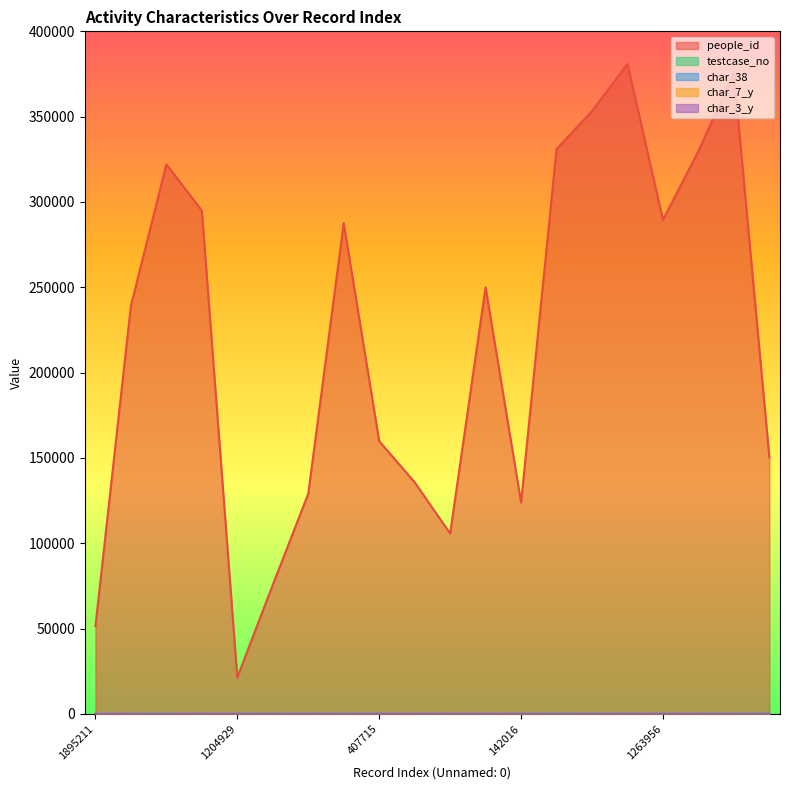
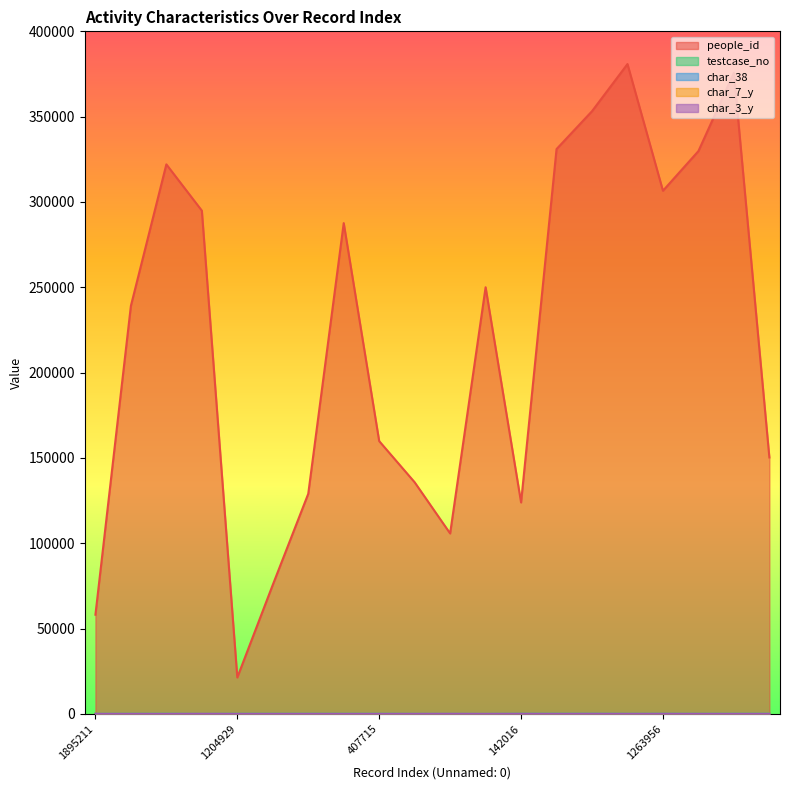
  {
    "people_id": {
-     "1895211": 51000,
+     "1895211": 58000,
      "1204929": 21000,
      "407715": 160000,
      "142016": 124000,
-     "1263956": 290000
+     "1263956": 307000
    },
    "char_3_y": {
      "1895211": 0,
      "1204929": 0,
      "407715": 0,
      "142016": 0,
      "1263956": 0
    }
  }
